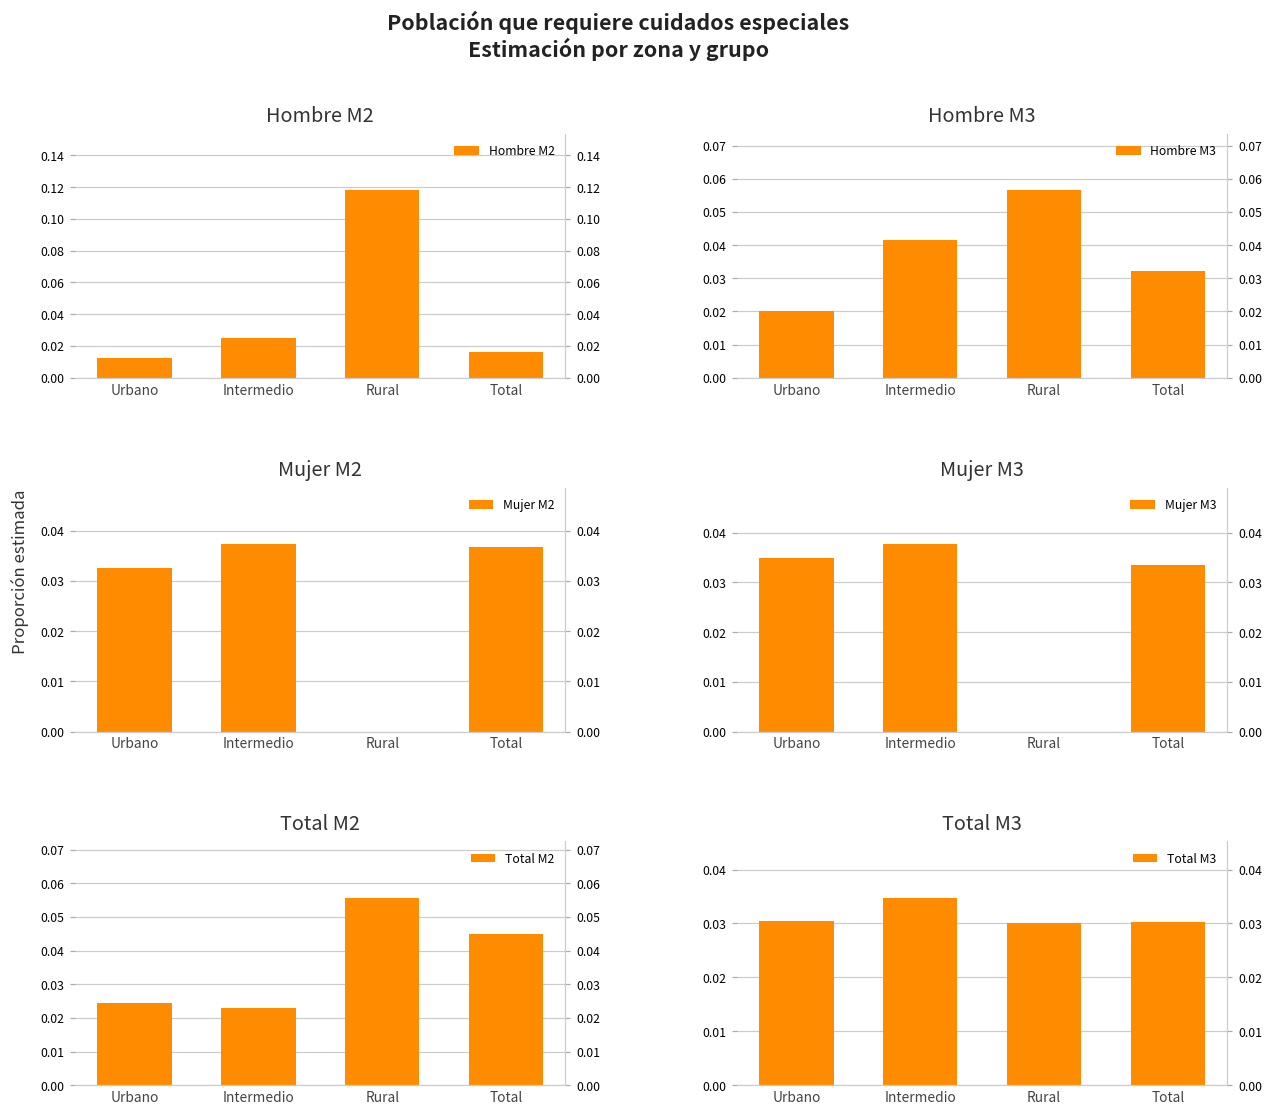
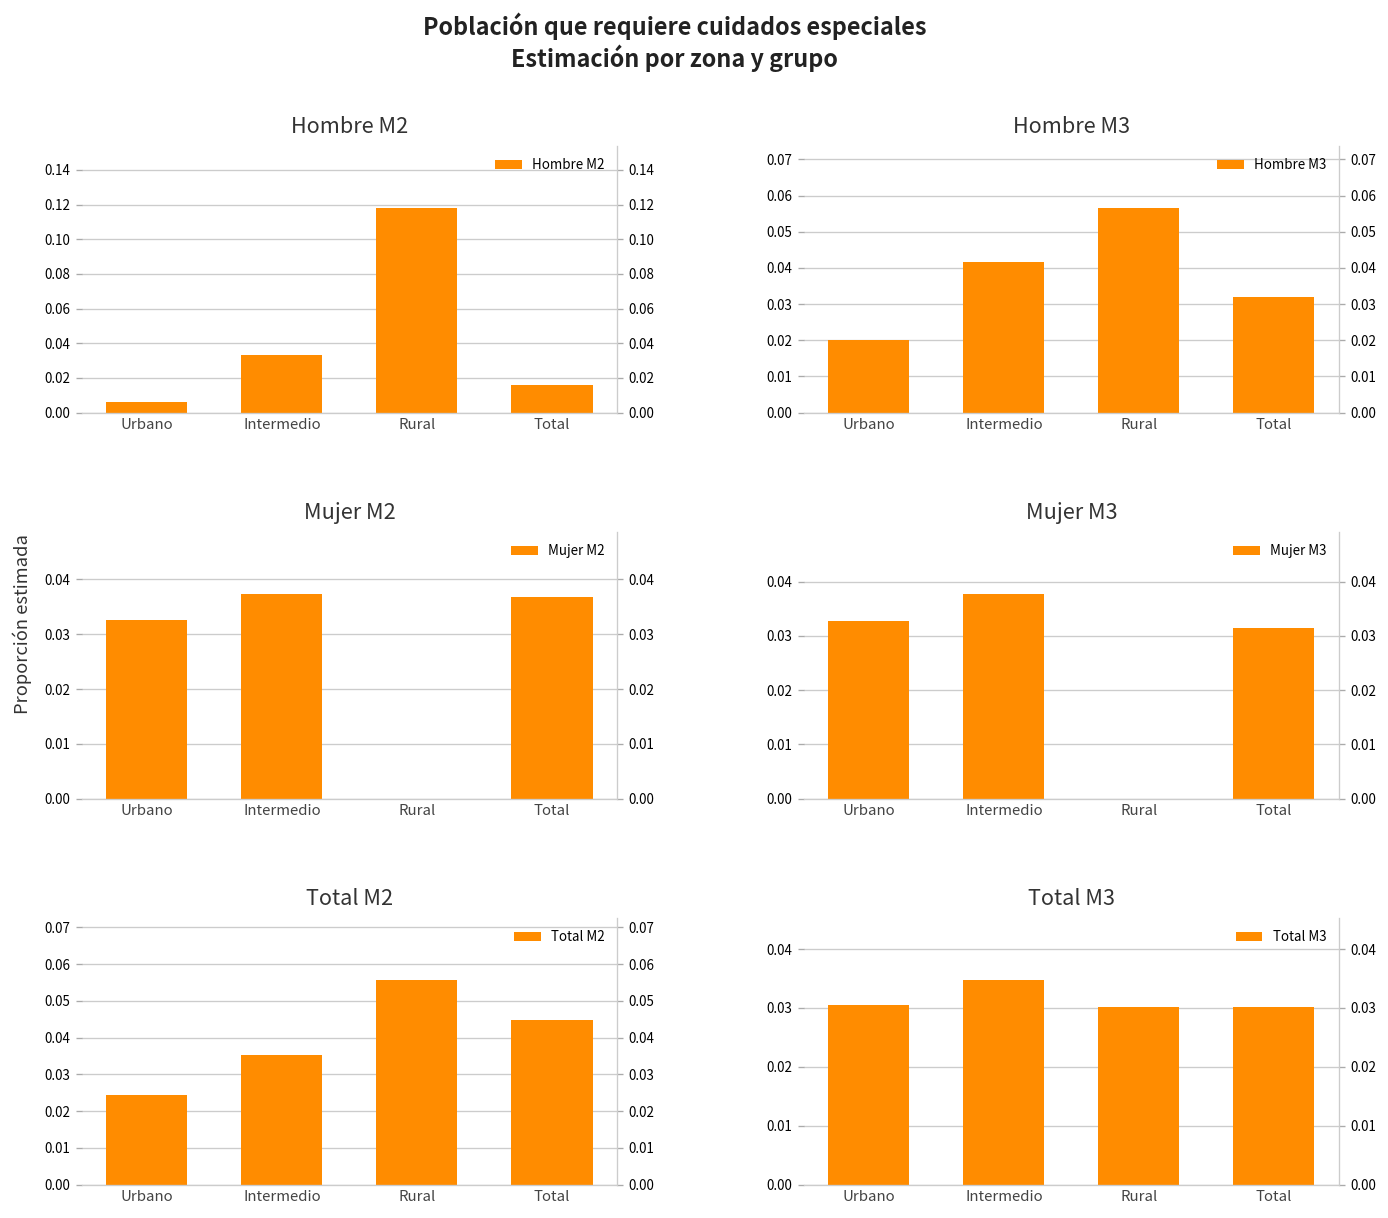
  {
    "Hombre M2": {
-     "Urbano": 0.013,
-     "Intermedio": 0.025,
+     "Urbano": 0.006,
+     "Intermedio": 0.033,
      "Rural": 0.118,
      "Total": 0.016
    },
    "Hombre M3": {
      "Urbano": 0.020,
      "Intermedio": 0.042,
      "Rural": 0.057,
      "Total": 0.032
    },
    "Mujer M2": {
      "Urbano": 0.033,
      "Intermedio": 0.037,
      "Rural": 0.000,
      "Total": 0.037
    },
    "Mujer M3": {
-     "Urbano": 0.035,
+     "Urbano": 0.033,
      "Intermedio": 0.038,
      "Rural": 0.000,
-     "Total": 0.034
+     "Total": 0.031
    },
    "Total M2": {
      "Urbano": 0.024,
-     "Intermedio": 0.023,
+     "Intermedio": 0.035,
      "Rural": 0.056,
      "Total": 0.045
    },
    "Total M3": {
      "Urbano": 0.031,
      "Intermedio": 0.035,
      "Rural": 0.030,
      "Total": 0.030
    }
  }
